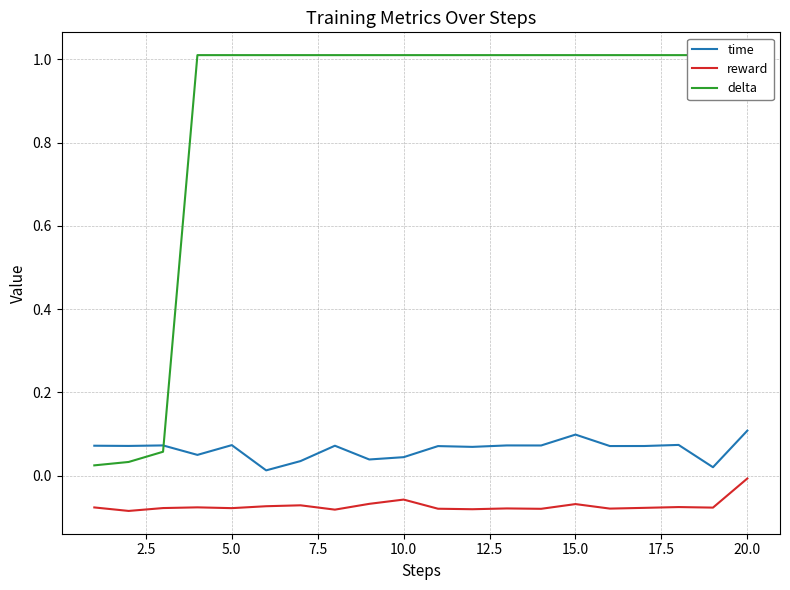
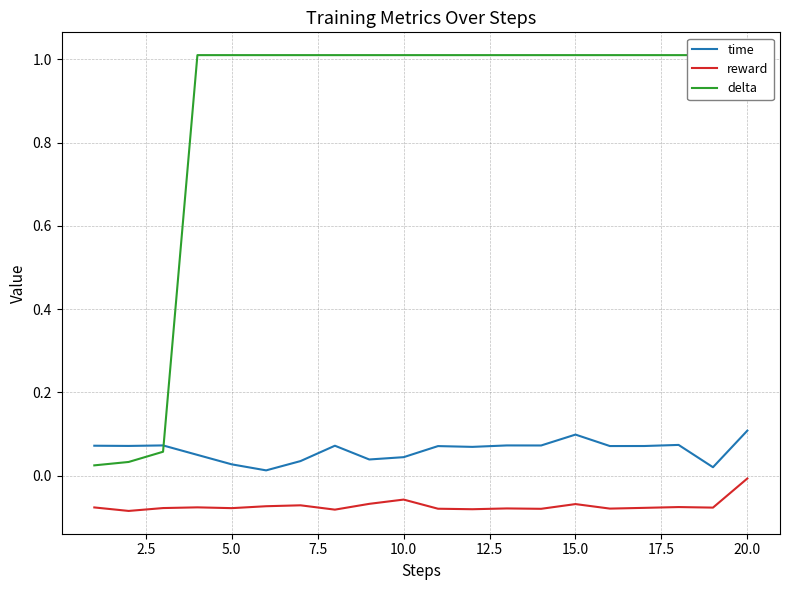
  {
    "time": {
-     "5.0": 0.07,
+     "5.0": 0.03,
      "10.0": 0.04,
      "15.0": 0.10,
      "20.0": 0.11
    },
    "reward": {
      "5.0": -0.08,
      "10.0": -0.06,
      "15.0": -0.07,
      "20.0": -0.01
    },
    "delta": {
      "5.0": 1.01,
      "10.0": 1.01,
      "15.0": 1.01
    }
  }
